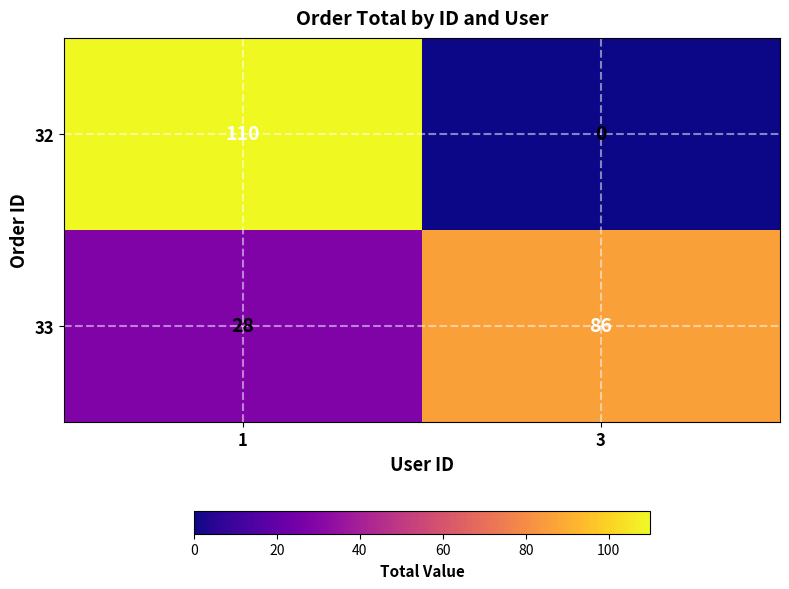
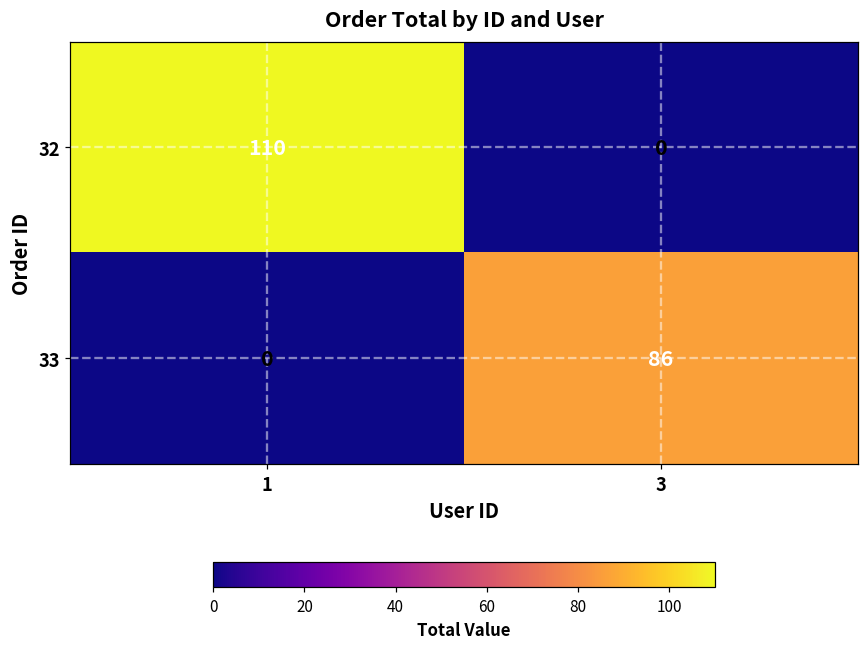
  {
    "32": {
      "1": 110,
      "3": 0
    },
    "33": {
-     "1": 28,
+     "1": 0,
      "3": 86
    }
  }
